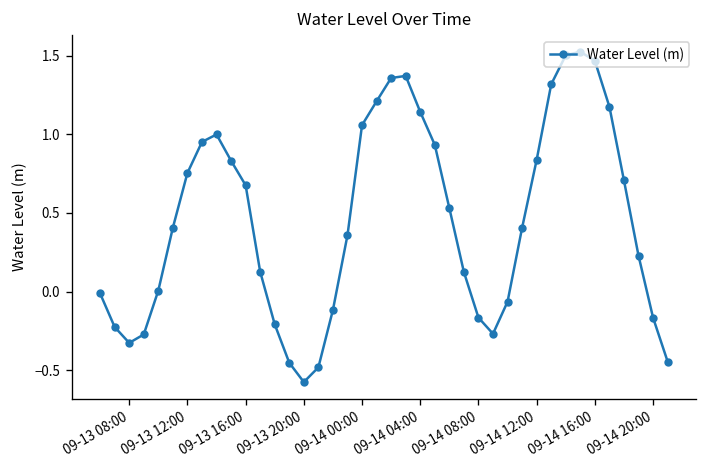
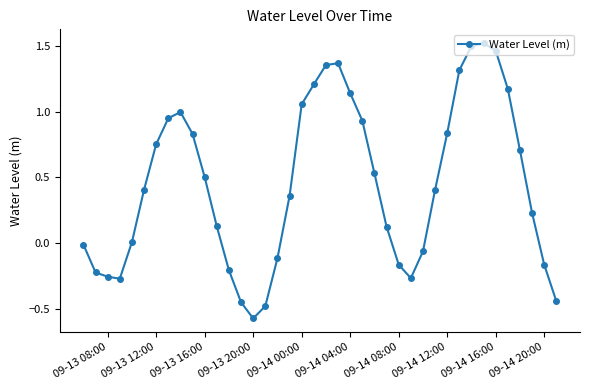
  {
-   "09-13 08:00": -0.33,
+   "09-13 08:00": -0.26,
    "09-13 12:00": 0.75,
-   "09-13 16:00": 0.68,
+   "09-13 16:00": 0.50,
    "09-13 20:00": -0.58,
    "09-14 00:00": 1.06,
    "09-14 04:00": 1.14,
    "09-14 08:00": -0.17,
    "09-14 12:00": 0.84,
    "09-14 20:00": -0.17
  }
